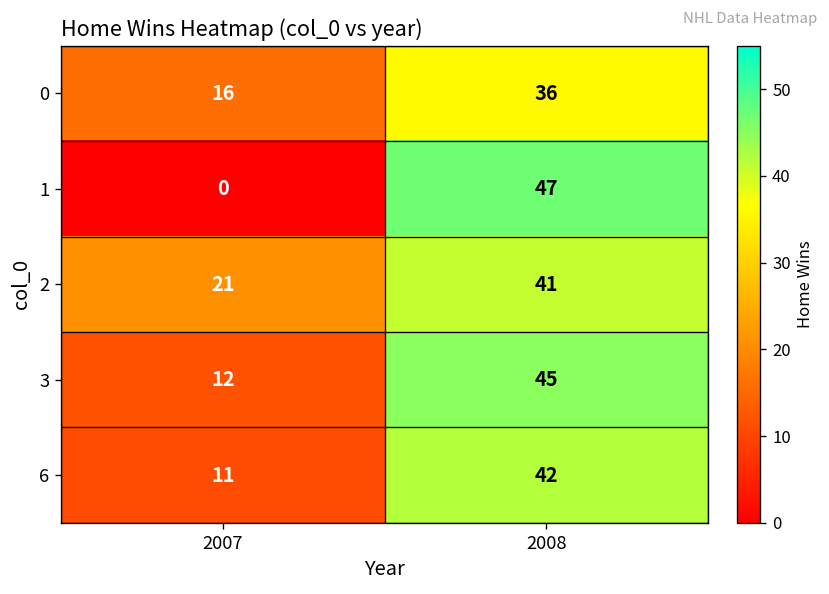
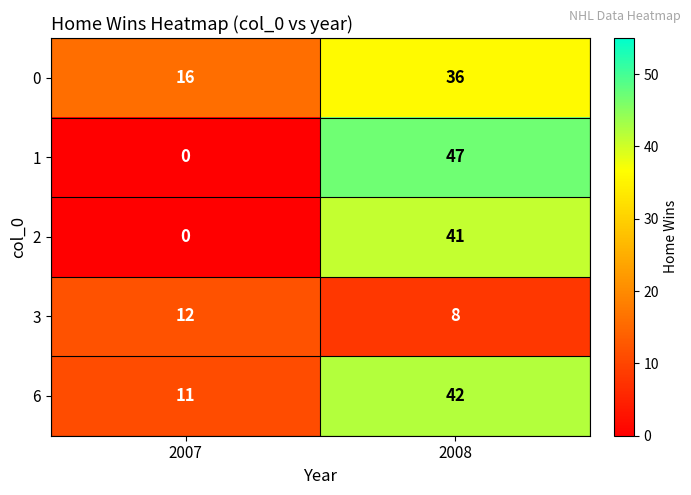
  {
    "0": {
      "2007": 16,
      "2008": 36
    },
    "1": {
      "2007": 0,
      "2008": 47
    },
    "2": {
-     "2007": 21,
+     "2007": 0,
      "2008": 41
    },
    "3": {
      "2007": 12,
-     "2008": 45
+     "2008": 8
    },
    "6": {
      "2007": 11,
      "2008": 42
    }
  }
